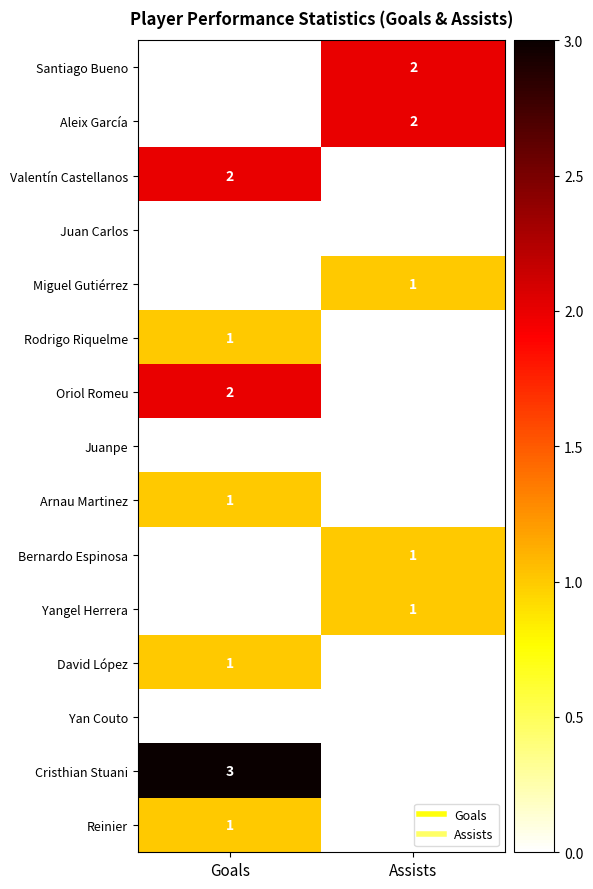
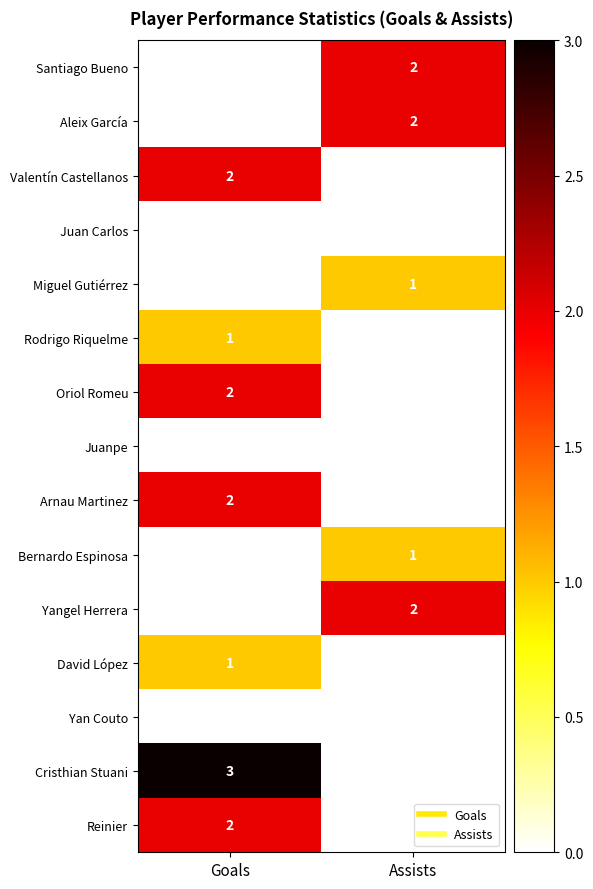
  {
    "Santiago Bueno": {
      "Assists": 2
    },
    "Aleix García": {
      "Assists": 2
    },
    "Valentín Castellanos": {
      "Goals": 2
    },
    "Miguel Gutiérrez": {
      "Assists": 1
    },
    "Rodrigo Riquelme": {
      "Goals": 1
    },
    "Oriol Romeu": {
      "Goals": 2
    },
    "Arnau Martinez": {
-     "Goals": 1
+     "Goals": 2
    },
    "Bernardo Espinosa": {
      "Assists": 1
    },
    "Yangel Herrera": {
-     "Assists": 1
+     "Assists": 2
    },
    "David López": {
      "Goals": 1
    },
    "Cristhian Stuani": {
      "Goals": 3
    },
    "Reinier": {
-     "Goals": 1
+     "Goals": 2
    }
  }
